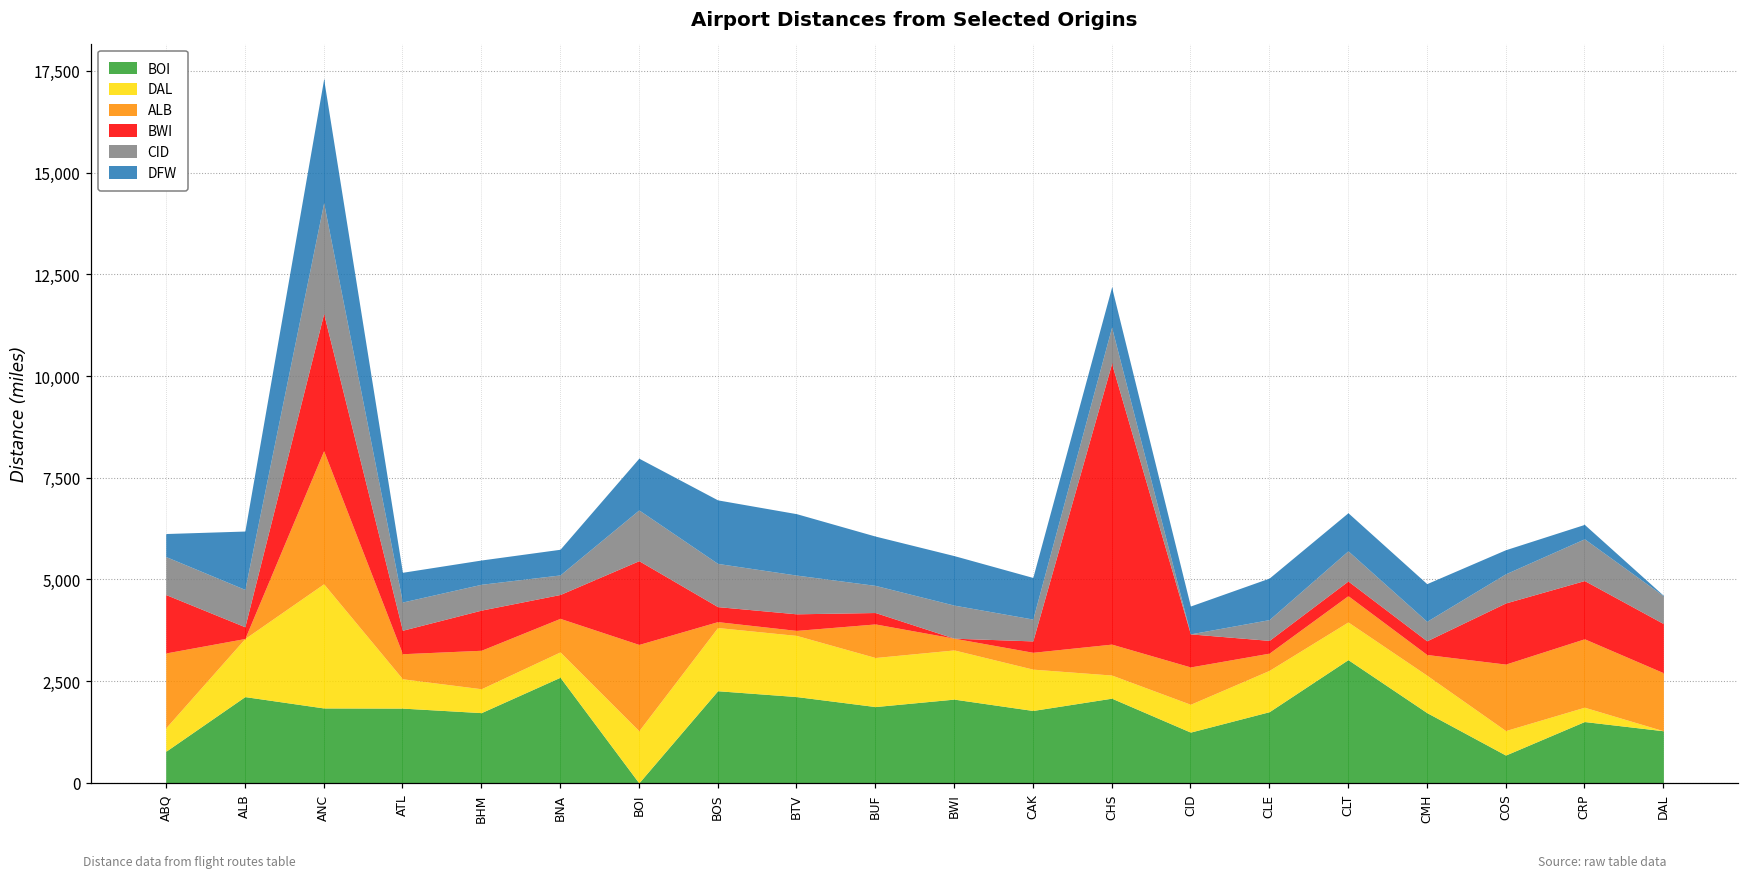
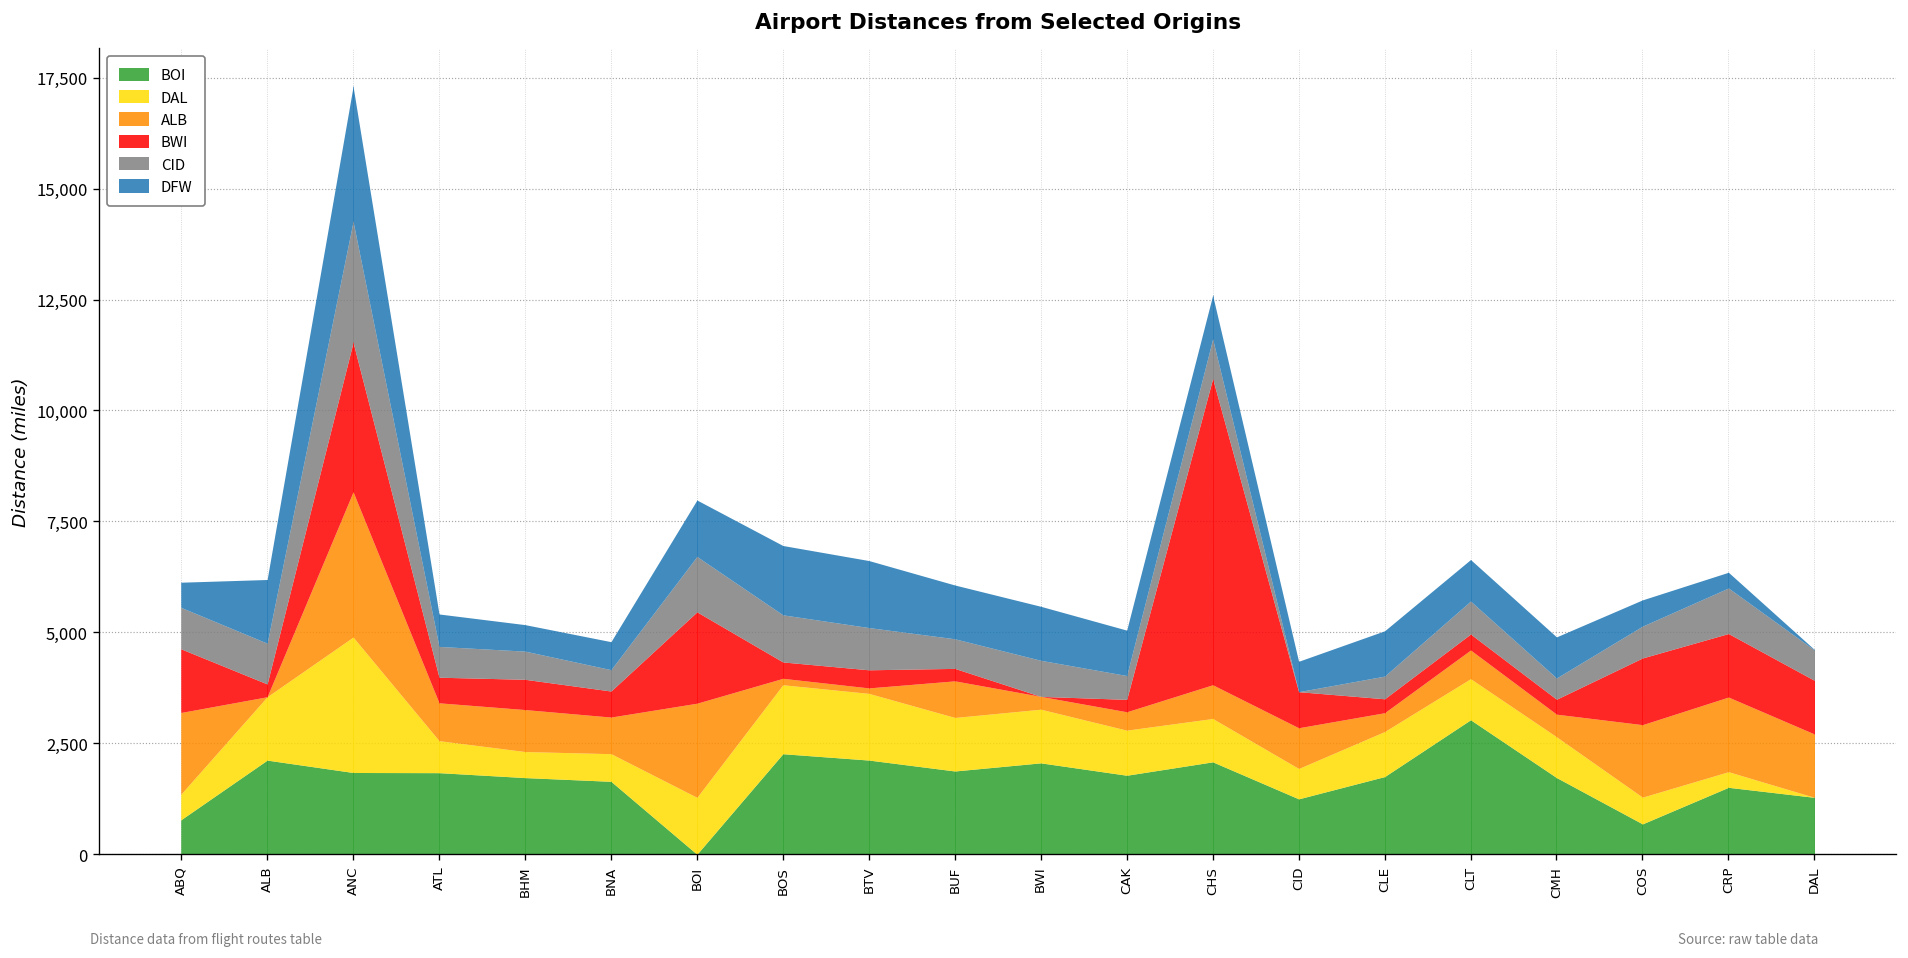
  {
    "BOI": {
      "ABQ": "800",
      "ALB": "2,100",
      "ANC": "1,800",
      "ATL": "1,800",
      "BHM": "1,700",
-     "BNA": "2,600",
+     "BNA": "1,600",
      "BOI": "0",
      "BOS": "2,300",
      "BTV": "2,100",
      "BUF": "1,900",
      "BWI": "2,100",
      "CAK": "1,800",
      "CHS": "2,100",
      "CID": "1,200",
      "CLE": "1,800",
      "CLT": "3,000",
      "CMH": "1,700",
      "COS": "700",
      "CRP": "1,500"
    },
    "DAL": {
      "ABQ": "600",
      "ANC": "3,100",
      "ATL": "700",
      "BHM": "600",
      "BNA": "600",
      "BOI": "1,300",
      "BOS": "1,600",
      "BTV": "1,500",
      "BUF": "1,200",
      "BWI": "1,200",
      "CAK": "1,000",
-     "CHS": "600",
+     "CHS": "1,000",
      "CID": "700",
      "CLE": "1,000",
      "CLT": "900",
      "CMH": "900",
      "COS": "600",
      "CRP": "400"
    },
    "ALB": {
      "ABQ": "1,800",
      "ANC": "3,300",
-     "ATL": "600",
+     "ATL": "900",
      "BHM": "900",
      "BNA": "800",
      "BOI": "2,100",
      "BOS": "100",
      "BTV": "100",
      "BUF": "800",
      "CAK": "400",
      "CHS": "800",
      "CID": "900",
      "CLE": "400",
      "CLT": "600",
      "CMH": "500",
      "COS": "1,600",
      "CRP": "1,700",
      "DAL": "1,400"
    },
    "BWI": {
      "ABQ": "1,400",
      "ALB": "300",
      "ANC": "3,400",
      "ATL": "600",
-     "BHM": "1,000",
+     "BHM": "700",
      "BNA": "600",
      "BOI": "2,100",
      "BOS": "400",
      "BTV": "400",
      "BUF": "300",
      "CAK": "300",
      "CHS": "6,900",
      "CLE": "300",
      "CLT": "400",
      "CMH": "300",
      "COS": "1,500",
      "CRP": "1,400",
      "DAL": "1,200"
    },
    "CID": {
      "ABQ": "900",
      "ALB": "900",
      "ANC": "2,700",
      "ATL": "700",
      "BHM": "600",
      "BNA": "500",
      "BOI": "1,200",
      "BOS": "1,100",
      "BTV": "1,000",
      "BUF": "700",
      "BWI": "800",
      "CAK": "500",
      "CHS": "900",
      "CLE": "500",
      "CLT": "700",
      "CMH": "500",
      "COS": "700",
      "CRP": "1,000"
    },
    "DFW": {
      "ABQ": "600",
      "ALB": "1,400",
      "ANC": "3,000",
      "ATL": "700",
      "BHM": "600",
      "BNA": "600",
      "BOI": "1,300",
      "BOS": "1,600",
      "BTV": "1,500",
      "BUF": "1,200",
      "BWI": "1,200",
      "CAK": "1,000",
      "CHS": "1,000",
      "CID": "700",
      "CLE": "1,000",
      "CLT": "900",
      "CMH": "900",
      "COS": "600",
      "CRP": "400"
    }
  }
